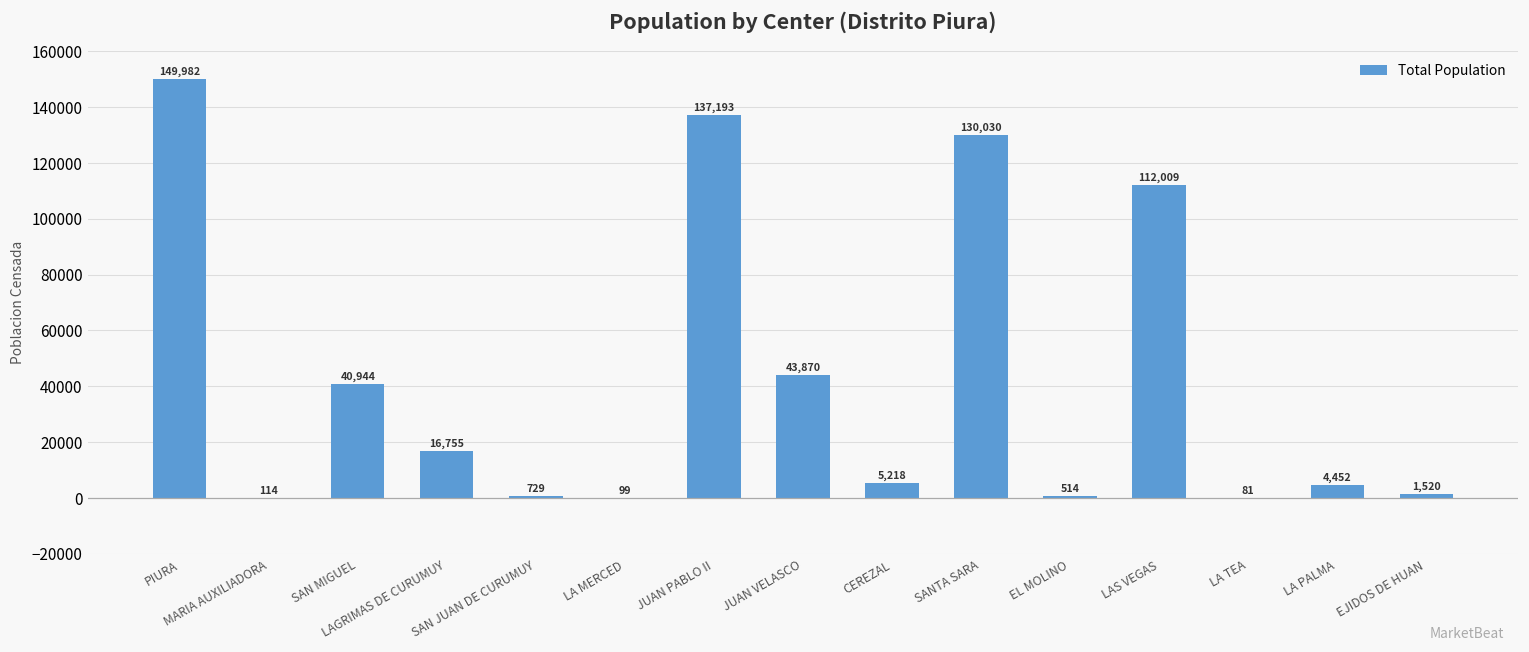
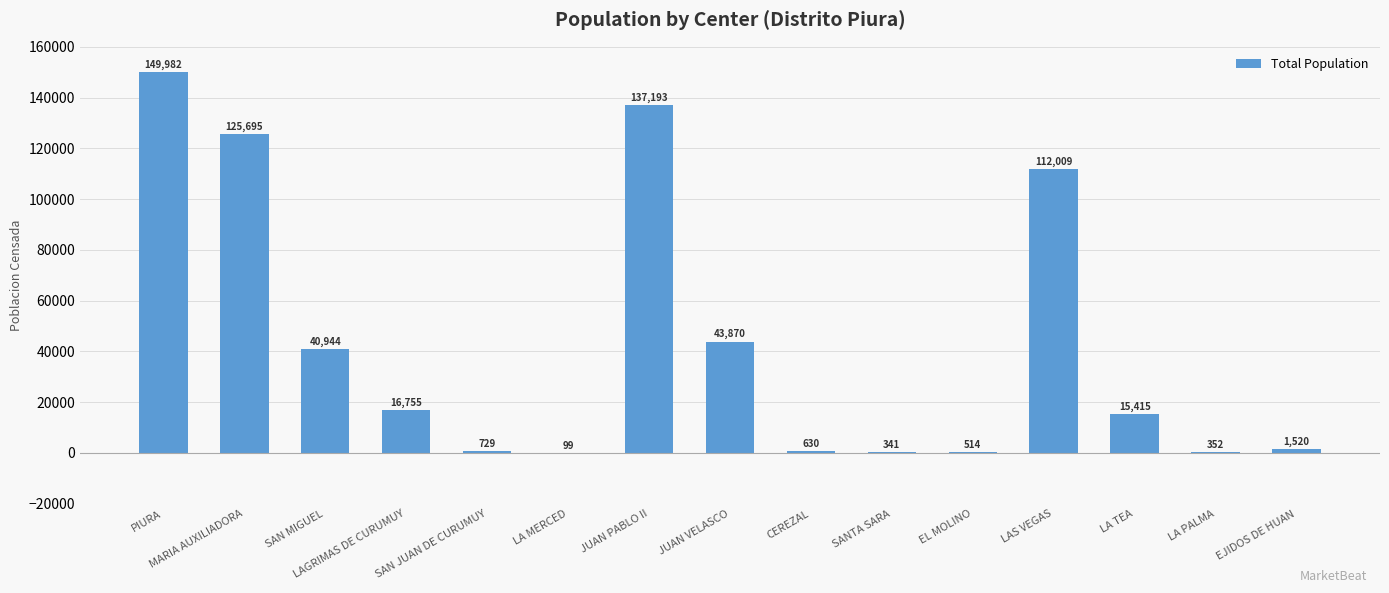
  {
    "PIURA": "149,982",
-   "MARIA AUXILIADORA": "114",
+   "MARIA AUXILIADORA": "125,695",
    "SAN MIGUEL": "40,944",
    "LAGRIMAS DE CURUMUY": "16,755",
    "SAN JUAN DE CURUMUY": "729",
    "LA MERCED": "99",
    "JUAN PABLO II": "137,193",
    "JUAN VELASCO": "43,870",
-   "CEREZAL": "5,218",
-   "SANTA SARA": "130,030",
+   "CEREZAL": "630",
+   "SANTA SARA": "341",
    "EL MOLINO": "514",
    "LAS VEGAS": "112,009",
-   "LA TEA": "81",
-   "LA PALMA": "4,452",
+   "LA TEA": "15,415",
+   "LA PALMA": "352",
    "EJIDOS DE HUAN": "1,520"
  }
